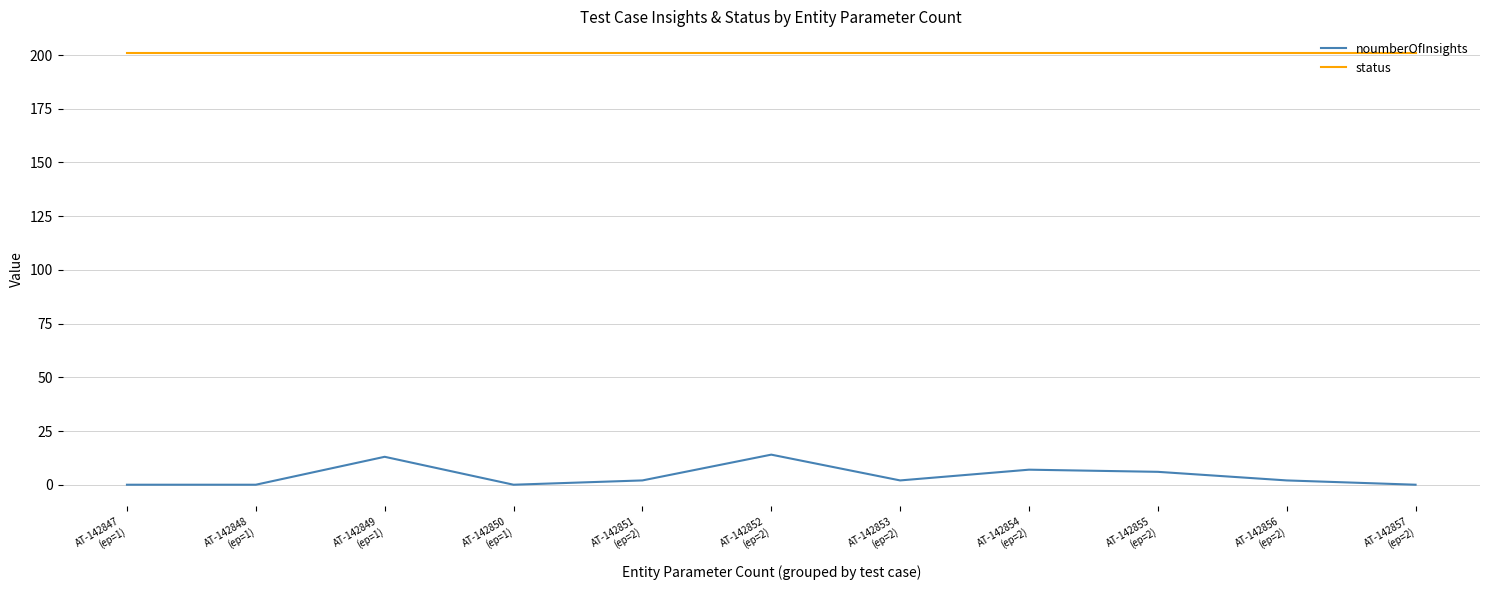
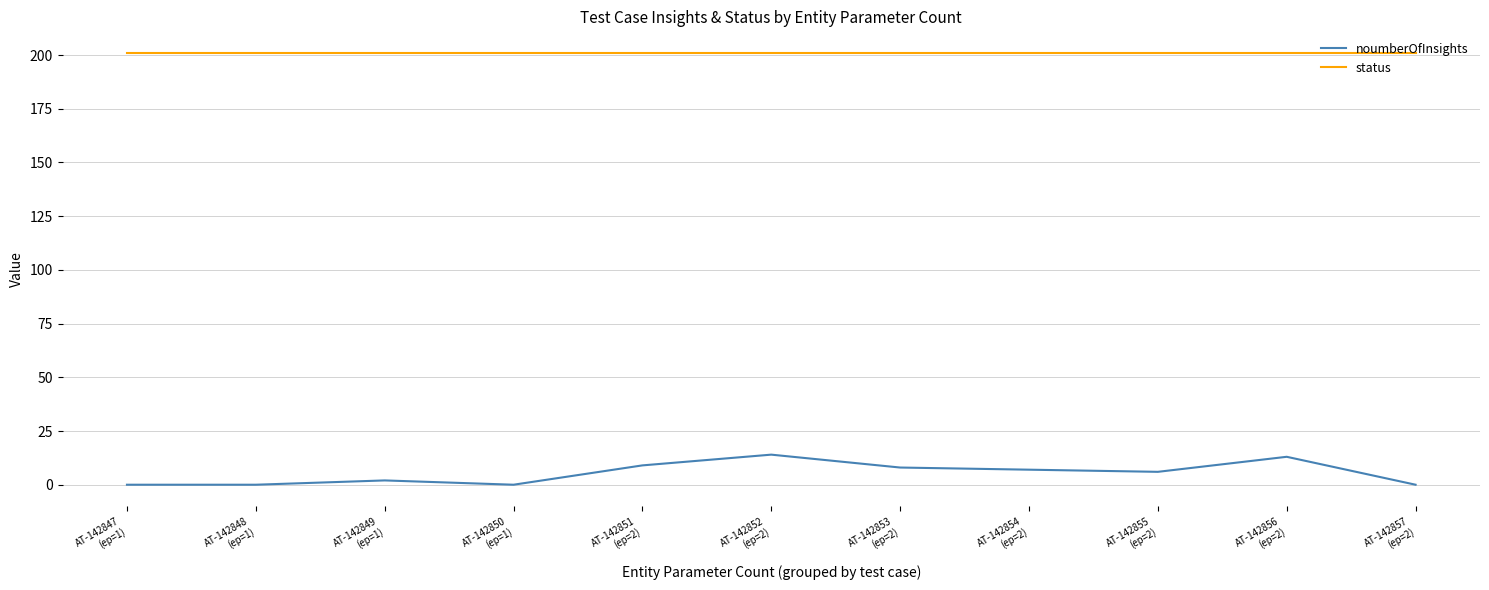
  {
    "noumberOfInsights": {
      "AT-142847 (ep=1)": 0,
      "AT-142848 (ep=1)": 0,
-     "AT-142849 (ep=1)": 13,
+     "AT-142849 (ep=1)": 2,
      "AT-142850 (ep=1)": 0,
-     "AT-142851 (ep=2)": 2,
+     "AT-142851 (ep=2)": 9,
      "AT-142852 (ep=2)": 14,
-     "AT-142853 (ep=2)": 2,
+     "AT-142853 (ep=2)": 8,
      "AT-142854 (ep=2)": 7,
      "AT-142855 (ep=2)": 6,
-     "AT-142856 (ep=2)": 2,
+     "AT-142856 (ep=2)": 13,
      "AT-142857 (ep=2)": 0
    },
    "status": {
      "AT-142847 (ep=1)": 201,
      "AT-142848 (ep=1)": 201,
      "AT-142849 (ep=1)": 201,
      "AT-142850 (ep=1)": 201,
      "AT-142851 (ep=2)": 201,
      "AT-142852 (ep=2)": 201,
      "AT-142853 (ep=2)": 201,
      "AT-142854 (ep=2)": 201,
      "AT-142855 (ep=2)": 201,
      "AT-142856 (ep=2)": 201,
      "AT-142857 (ep=2)": 201
    }
  }
